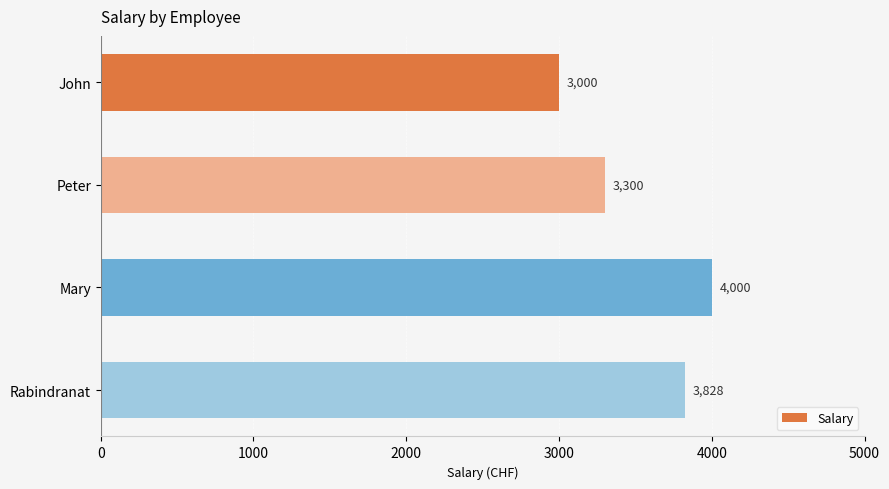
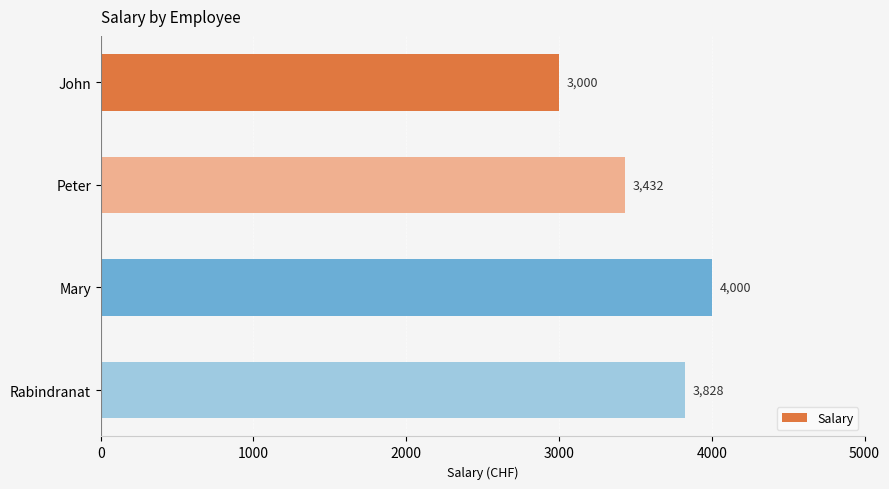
  {
    "John": "3,000",
-   "Peter": "3,300",
+   "Peter": "3,432",
    "Mary": "4,000",
    "Rabindranat": "3,828"
  }
